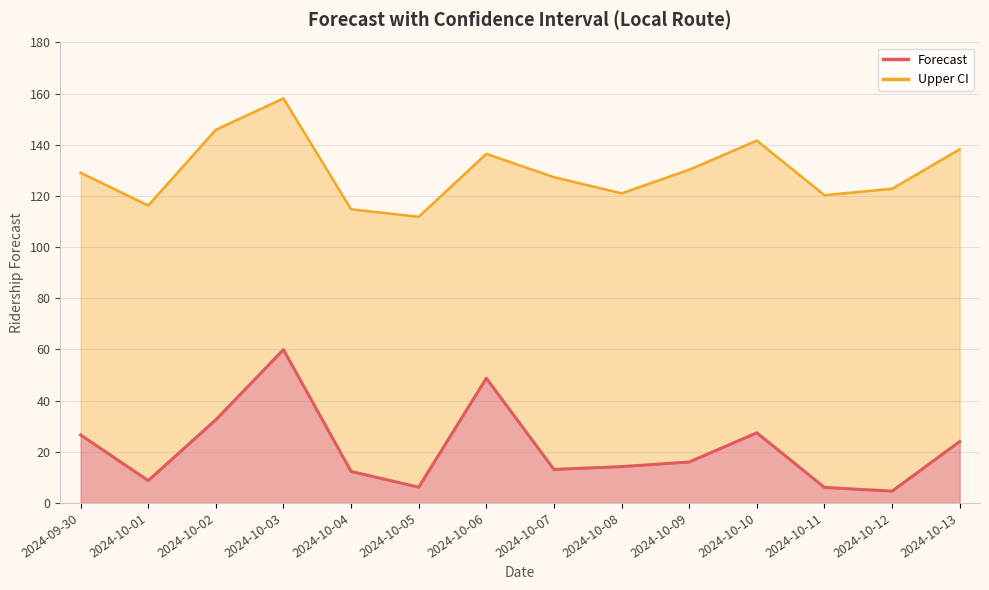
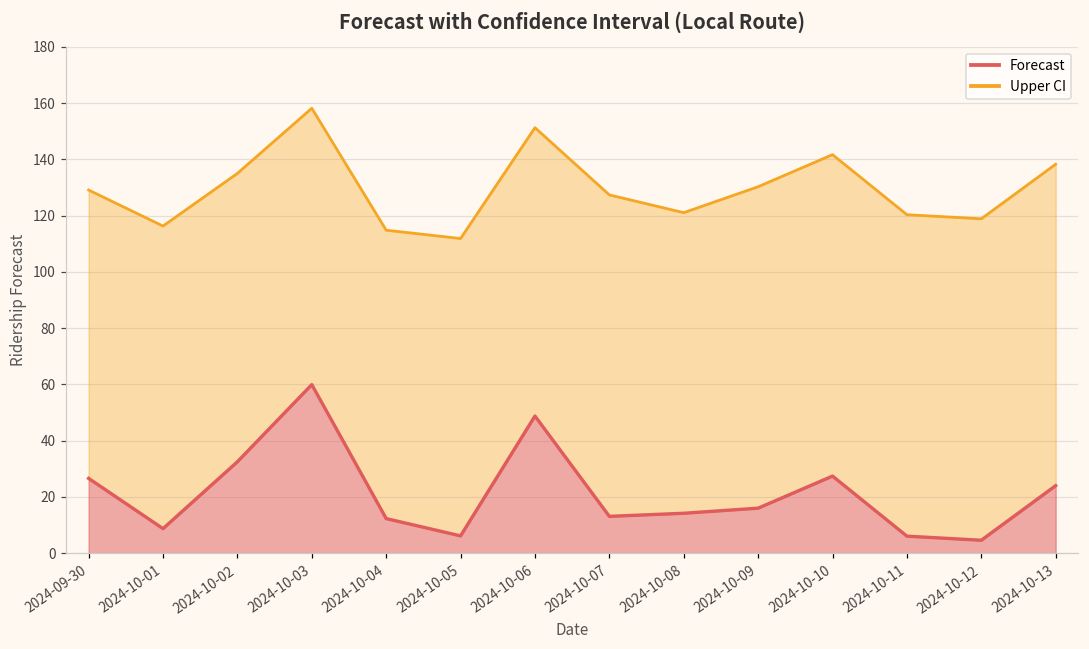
  {
    "Upper CI": {
      "2024-09-30": 129,
      "2024-10-01": 116,
-     "2024-10-02": 146,
+     "2024-10-02": 135,
      "2024-10-03": 158,
      "2024-10-04": 115,
      "2024-10-05": 112,
-     "2024-10-06": 136,
+     "2024-10-06": 151,
      "2024-10-07": 127,
      "2024-10-08": 121,
      "2024-10-09": 130,
      "2024-10-10": 142,
      "2024-10-11": 120,
-     "2024-10-12": 123,
+     "2024-10-12": 119,
      "2024-10-13": 138
    },
    "Forecast": {
      "2024-09-30": 27,
      "2024-10-01": 9,
      "2024-10-02": 33,
      "2024-10-03": 60,
      "2024-10-04": 12,
      "2024-10-05": 6,
      "2024-10-06": 49,
      "2024-10-07": 13,
      "2024-10-08": 14,
      "2024-10-09": 16,
      "2024-10-10": 27,
      "2024-10-11": 6,
      "2024-10-12": 5,
      "2024-10-13": 24
    }
  }
